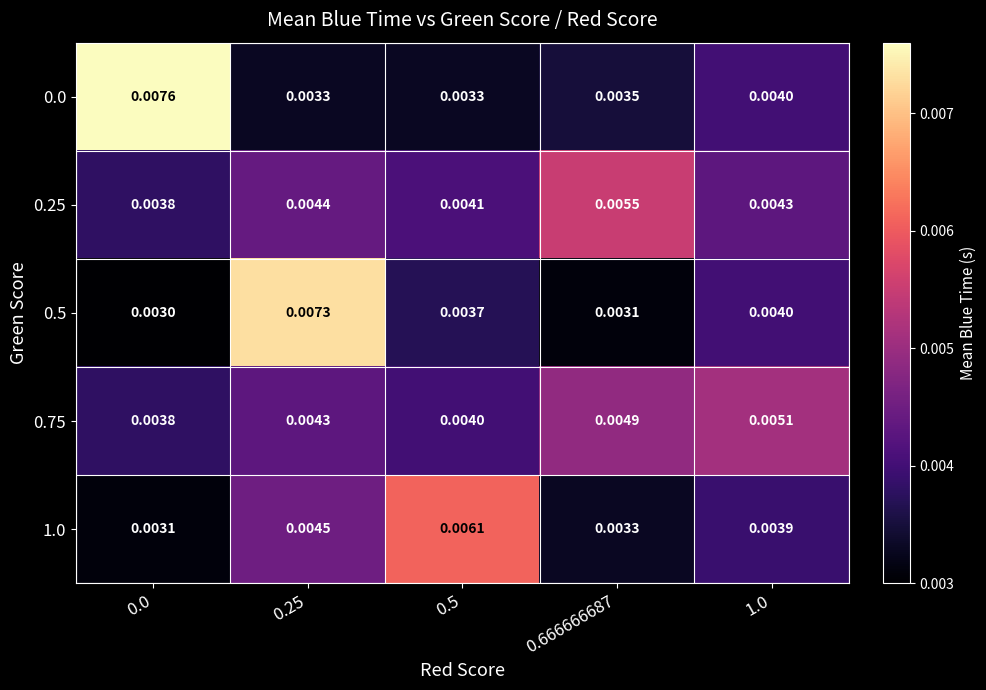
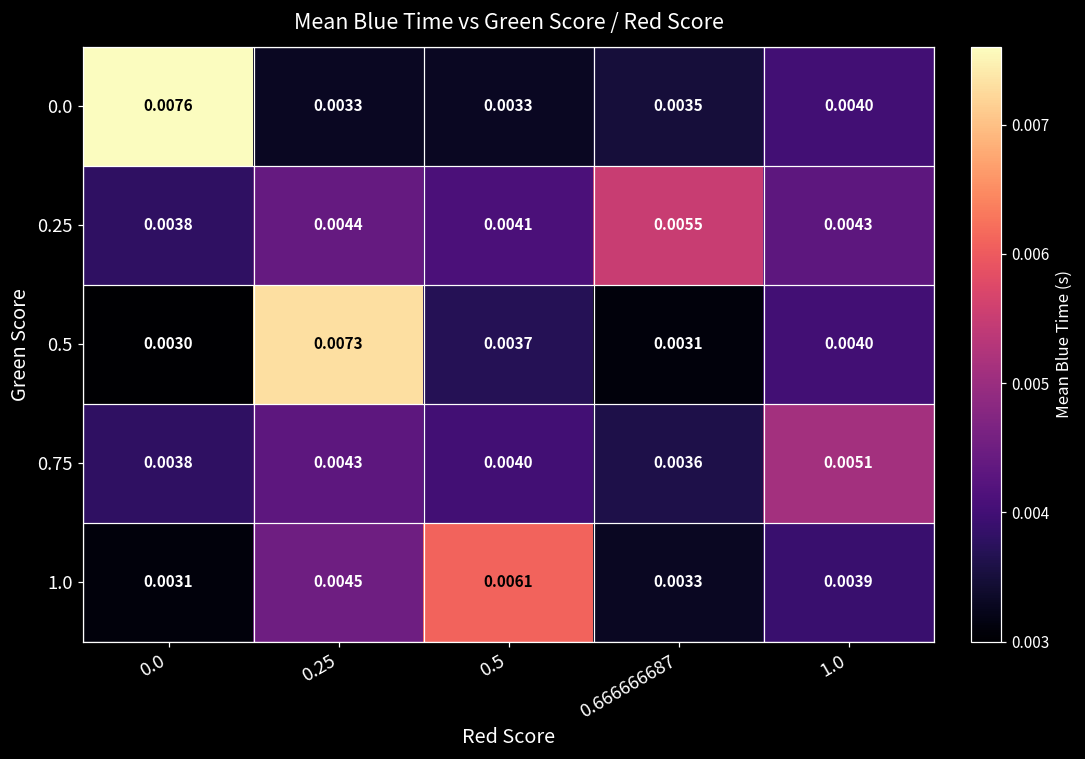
  {
    "0.0": {
      "0.0": 0.0076,
      "0.25": 0.0033,
      "0.5": 0.0033,
      "0.666666687": 0.0035,
      "1.0": 0.0040
    },
    "0.25": {
      "0.0": 0.0038,
      "0.25": 0.0044,
      "0.5": 0.0041,
      "0.666666687": 0.0055,
      "1.0": 0.0043
    },
    "0.5": {
      "0.0": 0.0030,
      "0.25": 0.0073,
      "0.5": 0.0037,
      "0.666666687": 0.0031,
      "1.0": 0.0040
    },
    "0.75": {
      "0.0": 0.0038,
      "0.25": 0.0043,
      "0.5": 0.0040,
-     "0.666666687": 0.0049,
+     "0.666666687": 0.0036,
      "1.0": 0.0051
    },
    "1.0": {
      "0.0": 0.0031,
      "0.25": 0.0045,
      "0.5": 0.0061,
      "0.666666687": 0.0033,
      "1.0": 0.0039
    }
  }
